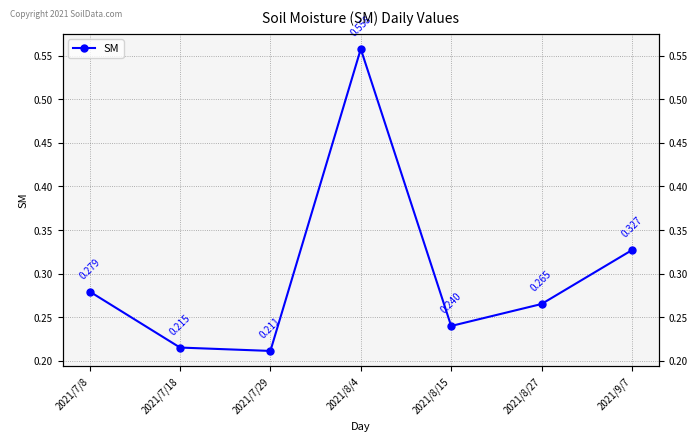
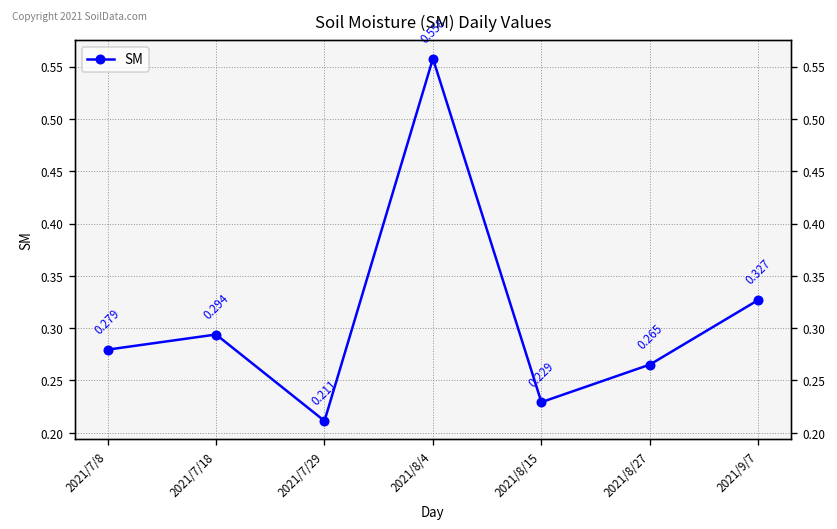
  {
    "2021/7/8": 0.279,
-   "2021/7/18": 0.215,
+   "2021/7/18": 0.294,
    "2021/7/29": 0.211,
    "2021/8/4": 0.558,
-   "2021/8/15": 0.240,
+   "2021/8/15": 0.229,
    "2021/8/27": 0.265,
    "2021/9/7": 0.327
  }
